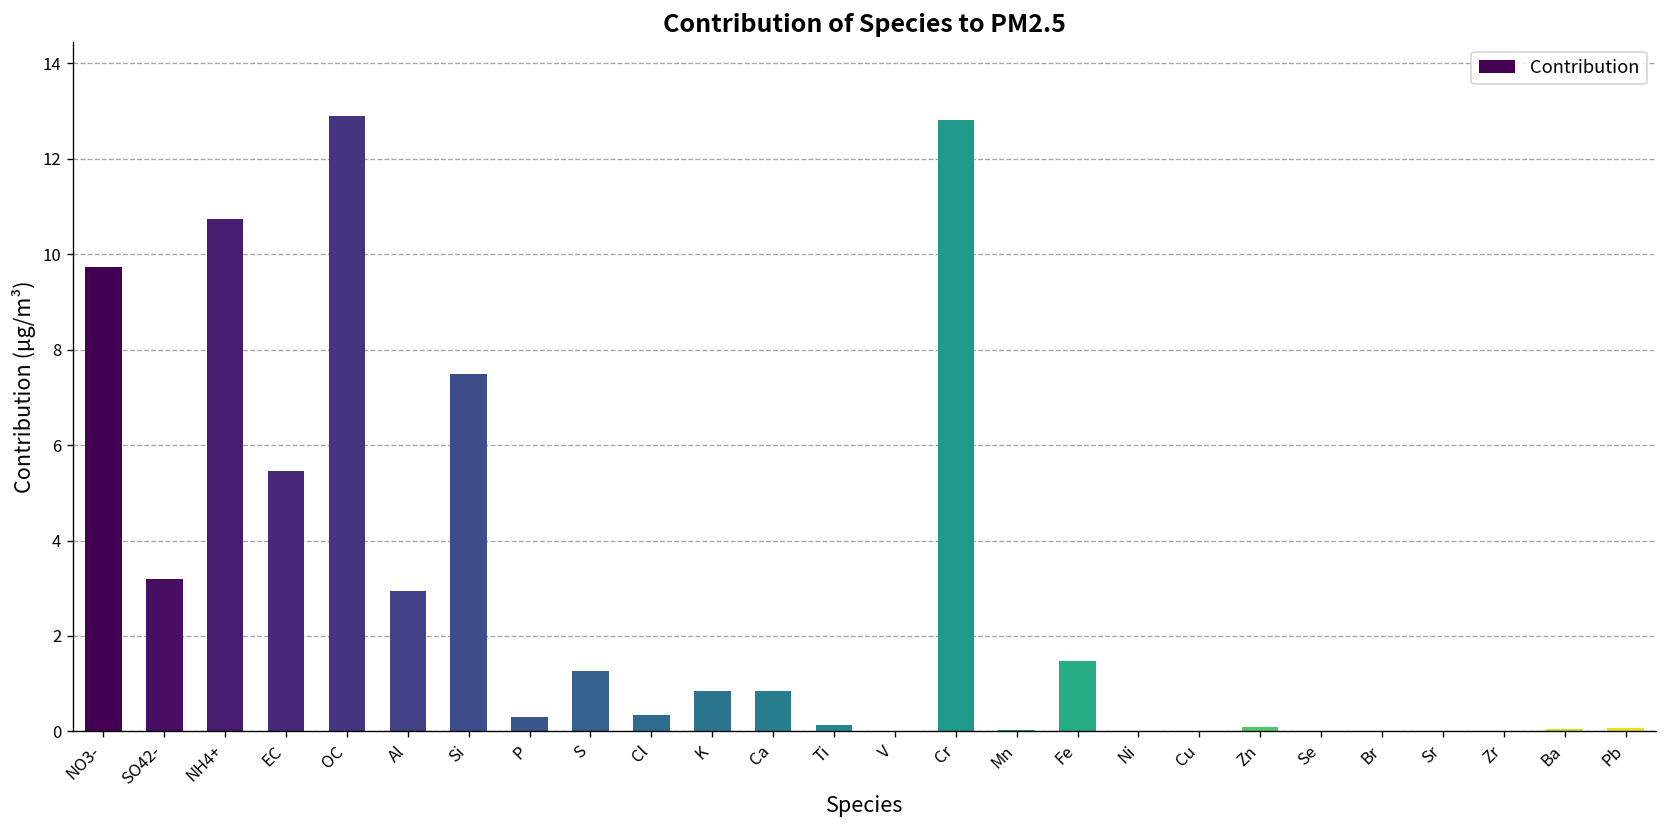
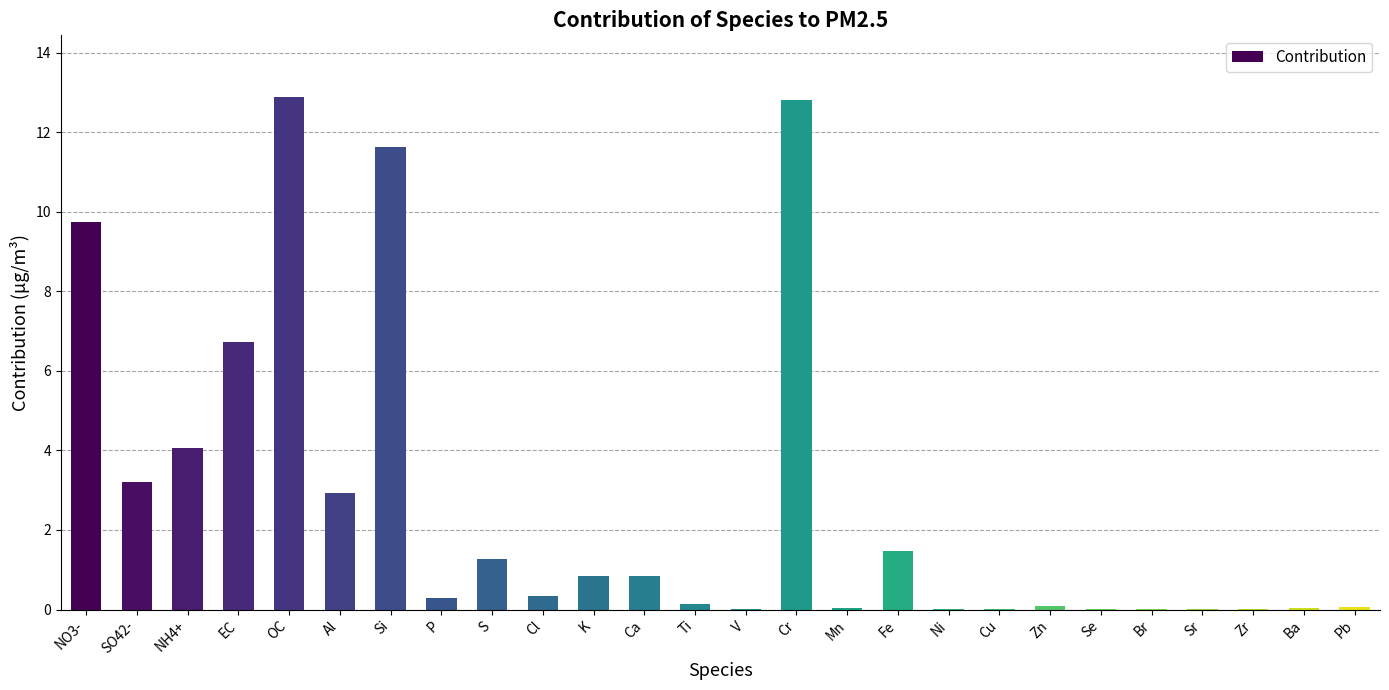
  {
    "NO3-": 9.7,
    "SO42-": 3.2,
-   "NH4+": 10.7,
-   "EC": 5.5,
+   "NH4+": 4.1,
+   "EC": 6.7,
    "OC": 12.9,
    "Al": 2.9,
-   "Si": 7.5,
+   "Si": 11.6,
    "P": 0.3,
    "S": 1.3,
    "Cl": 0.3,
    "K": 0.9,
    "Ca": 0.9,
    "Ti": 0.1,
    "Cr": 12.8,
    "Fe": 1.5,
    "Zn": 0.1,
    "Pb": 0.1
  }
